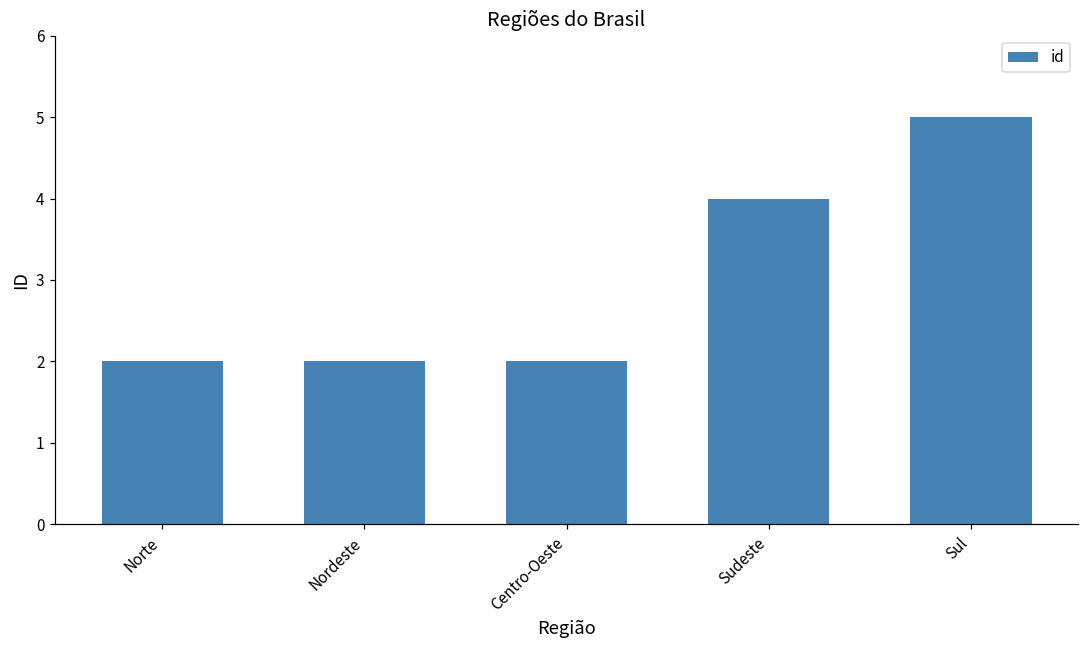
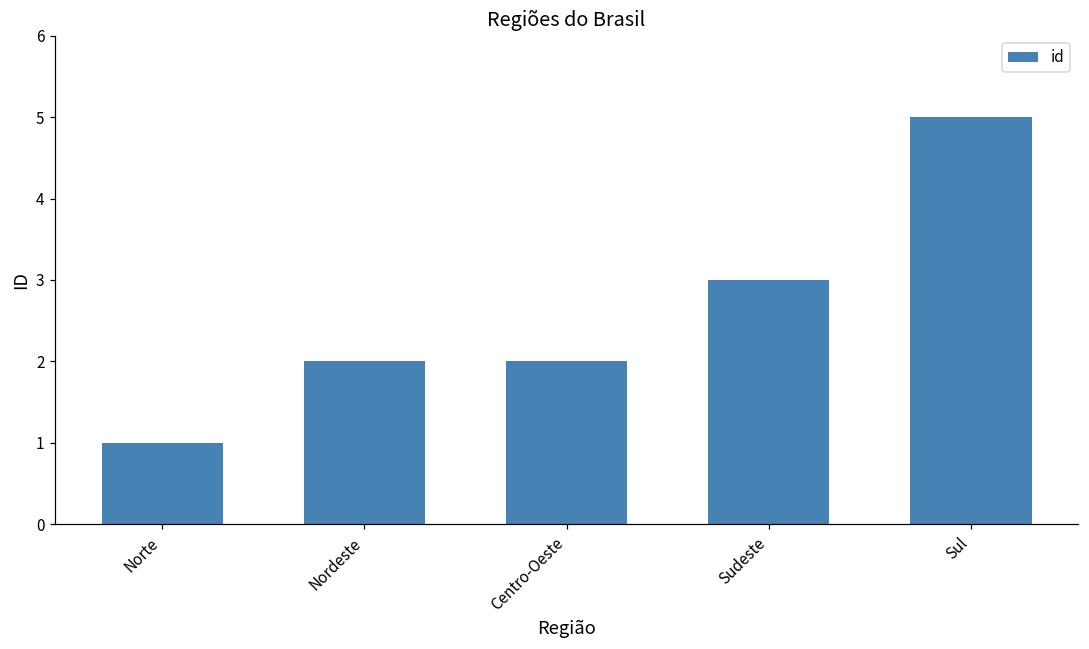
  {
-   "Norte": 2,
+   "Norte": 1,
    "Nordeste": 2,
    "Centro-Oeste": 2,
-   "Sudeste": 4,
+   "Sudeste": 3,
    "Sul": 5
  }
